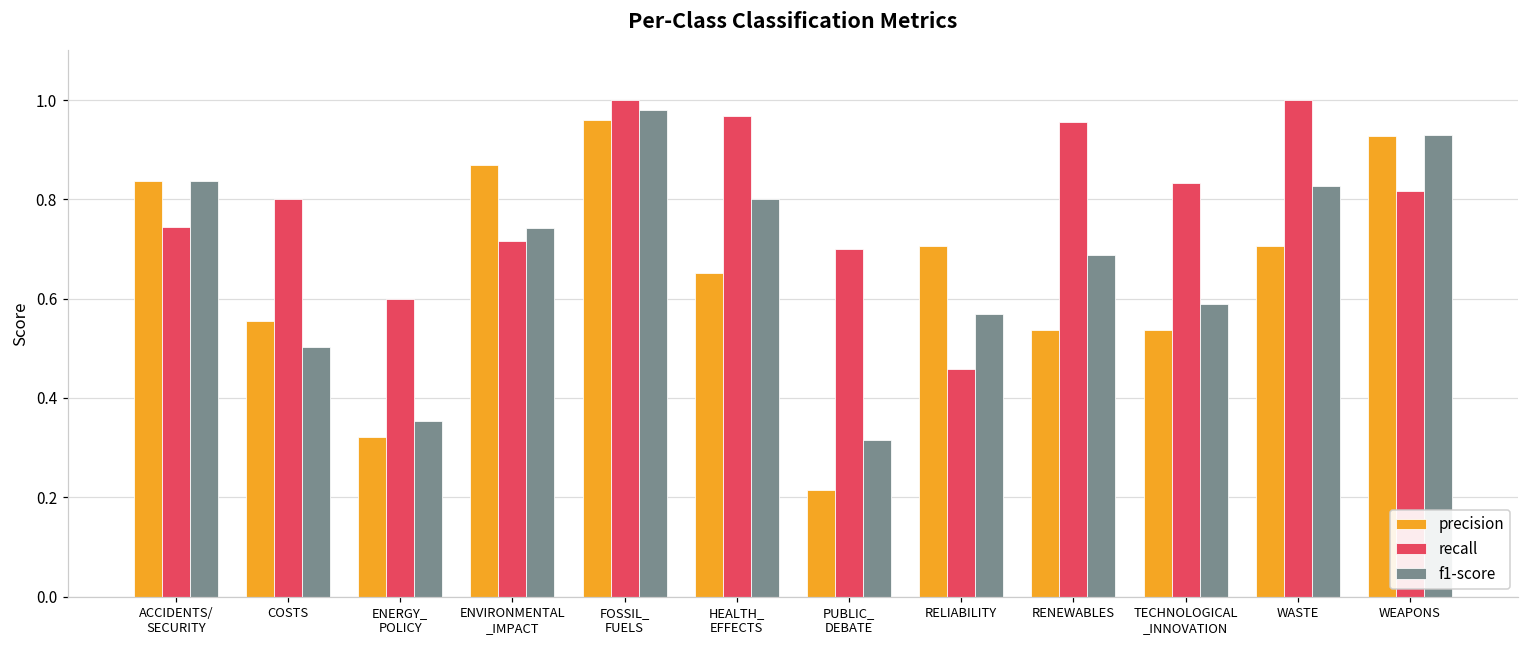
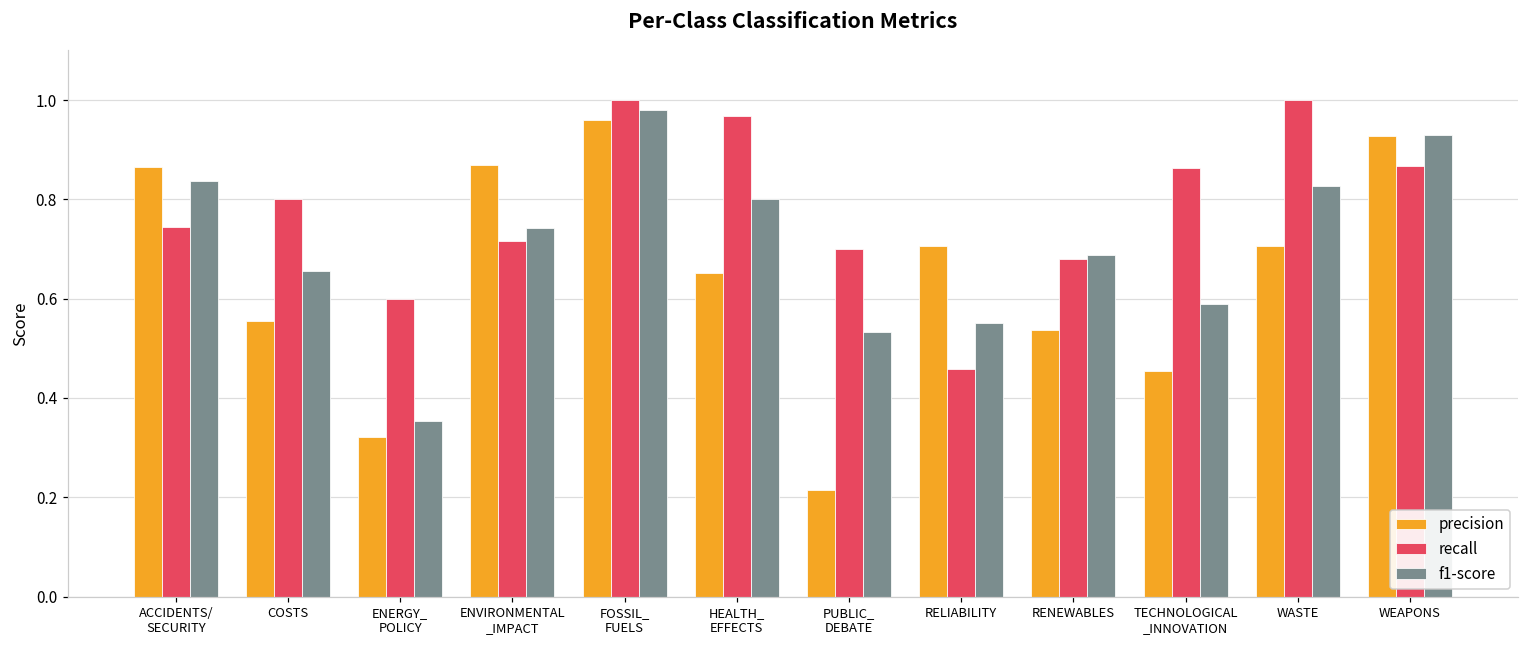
  {
    "precision": {
-     "ACCIDENTS/ SECURITY": 0.84,
+     "ACCIDENTS/ SECURITY": 0.86,
      "COSTS": 0.56,
      "ENERGY_ POLICY": 0.32,
      "ENVIRONMENTAL _IMPACT": 0.87,
      "FOSSIL_ FUELS": 0.96,
      "HEALTH_ EFFECTS": 0.65,
      "PUBLIC_ DEBATE": 0.21,
      "RELIABILITY": 0.71,
      "RENEWABLES": 0.54,
-     "TECHNOLOGICAL _INNOVATION": 0.54,
+     "TECHNOLOGICAL _INNOVATION": 0.45,
      "WASTE": 0.71,
      "WEAPONS": 0.93
    },
    "recall": {
      "ACCIDENTS/ SECURITY": 0.74,
      "COSTS": 0.80,
      "ENERGY_ POLICY": 0.60,
      "ENVIRONMENTAL _IMPACT": 0.72,
      "FOSSIL_ FUELS": 1.00,
      "HEALTH_ EFFECTS": 0.97,
      "PUBLIC_ DEBATE": 0.70,
      "RELIABILITY": 0.46,
-     "RENEWABLES": 0.96,
-     "TECHNOLOGICAL _INNOVATION": 0.83,
+     "RENEWABLES": 0.68,
+     "TECHNOLOGICAL _INNOVATION": 0.86,
      "WASTE": 1.00,
-     "WEAPONS": 0.82
+     "WEAPONS": 0.87
    },
    "f1-score": {
      "ACCIDENTS/ SECURITY": 0.84,
-     "COSTS": 0.50,
+     "COSTS": 0.66,
      "ENERGY_ POLICY": 0.35,
      "ENVIRONMENTAL _IMPACT": 0.74,
      "FOSSIL_ FUELS": 0.98,
      "HEALTH_ EFFECTS": 0.80,
-     "PUBLIC_ DEBATE": 0.32,
-     "RELIABILITY": 0.57,
+     "PUBLIC_ DEBATE": 0.53,
+     "RELIABILITY": 0.55,
      "RENEWABLES": 0.69,
      "TECHNOLOGICAL _INNOVATION": 0.59,
      "WASTE": 0.83,
      "WEAPONS": 0.93
    }
  }
